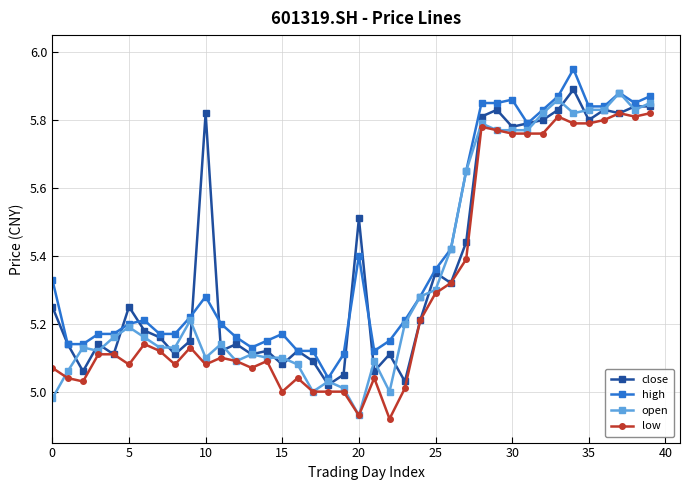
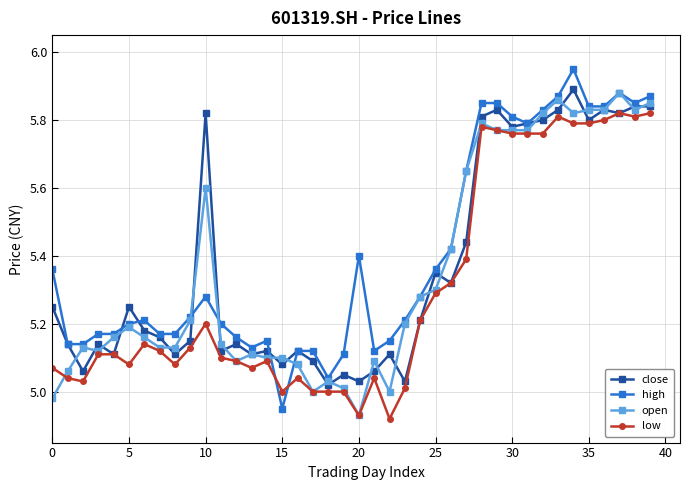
  {
    "close": {
      "0": 5.25,
      "5": 5.25,
      "10": 5.82,
      "15": 5.08,
-     "20": 5.51,
+     "20": 5.03,
      "25": 5.35,
      "30": 5.78,
      "35": 5.80
    },
    "high": {
-     "0": 5.33,
+     "0": 5.36,
      "5": 5.20,
      "10": 5.28,
-     "15": 5.17,
+     "15": 4.95,
      "20": 5.40,
      "25": 5.36,
-     "30": 5.86,
+     "30": 5.81,
      "35": 5.84
    },
    "open": {
      "0": 4.98,
      "5": 5.19,
-     "10": 5.1,
+     "10": 5.6,
      "15": 5.1,
      "25": 5.3,
      "30": 5.77,
      "35": 5.83
    },
    "low": {
      "0": 5.07,
      "5": 5.08,
-     "10": 5.08,
+     "10": 5.20,
      "15": 5.00,
      "25": 5.29,
      "30": 5.76,
      "35": 5.79
    }
  }
